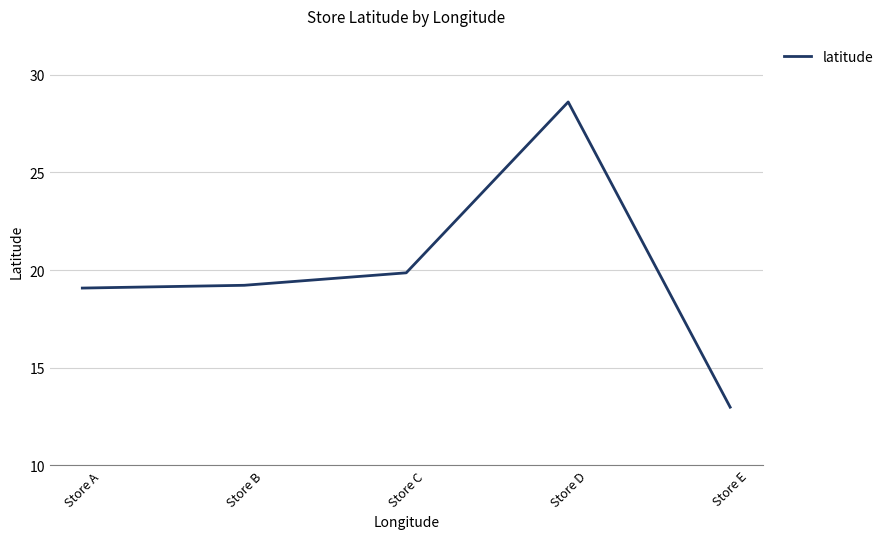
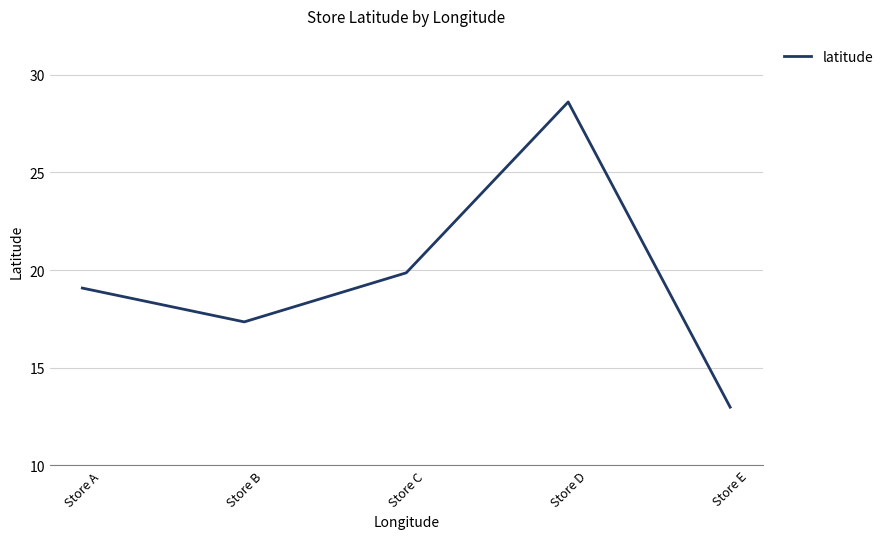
  {
    "Store A": 19.1,
-   "Store B": 19.2,
+   "Store B": 17.3,
    "Store C": 19.9,
    "Store D": 28.6,
    "Store E": 13.0
  }
